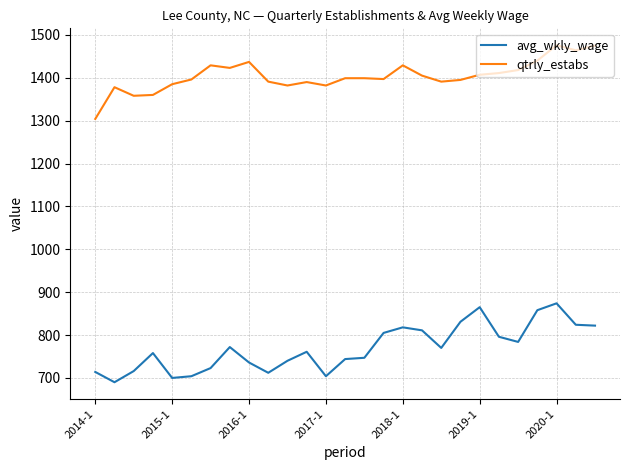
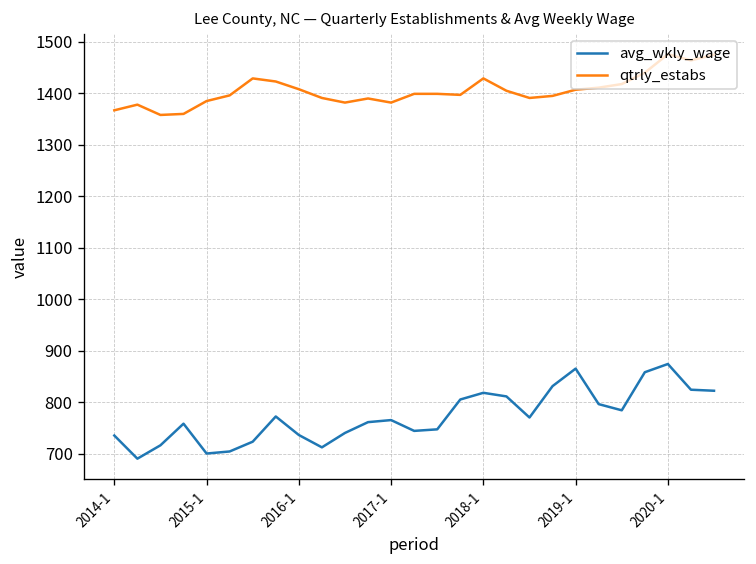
  {
    "avg_wkly_wage": {
-     "2014-1": 710,
+     "2014-1": 740,
      "2015-1": 700,
      "2016-1": 740,
-     "2017-1": 700,
+     "2017-1": 770,
      "2018-1": 820,
      "2019-1": 870,
      "2020-1": 870
    },
    "qtrly_estabs": {
-     "2014-1": 1300,
+     "2014-1": 1370,
      "2015-1": 1390,
-     "2016-1": 1440,
+     "2016-1": 1410,
      "2017-1": 1380,
      "2018-1": 1430
    }
  }
